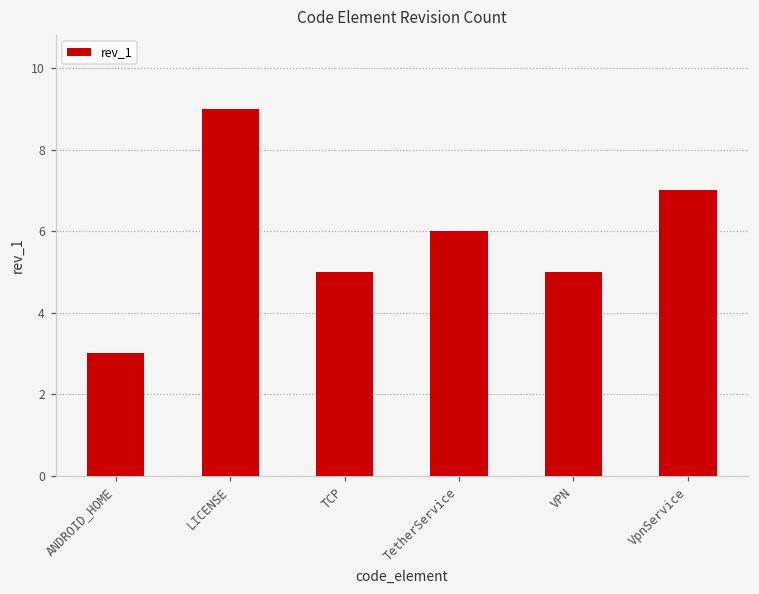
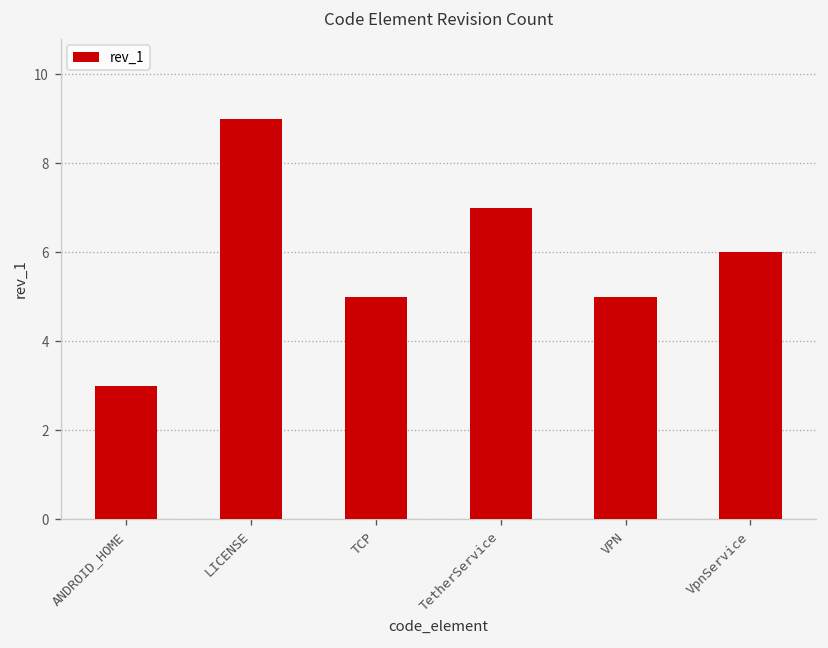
  {
    "ANDROID_HOME": 3,
    "LICENSE": 9,
    "TCP": 5,
-   "TetherService": 6,
+   "TetherService": 7,
    "VPN": 5,
-   "VpnService": 7
+   "VpnService": 6
  }
